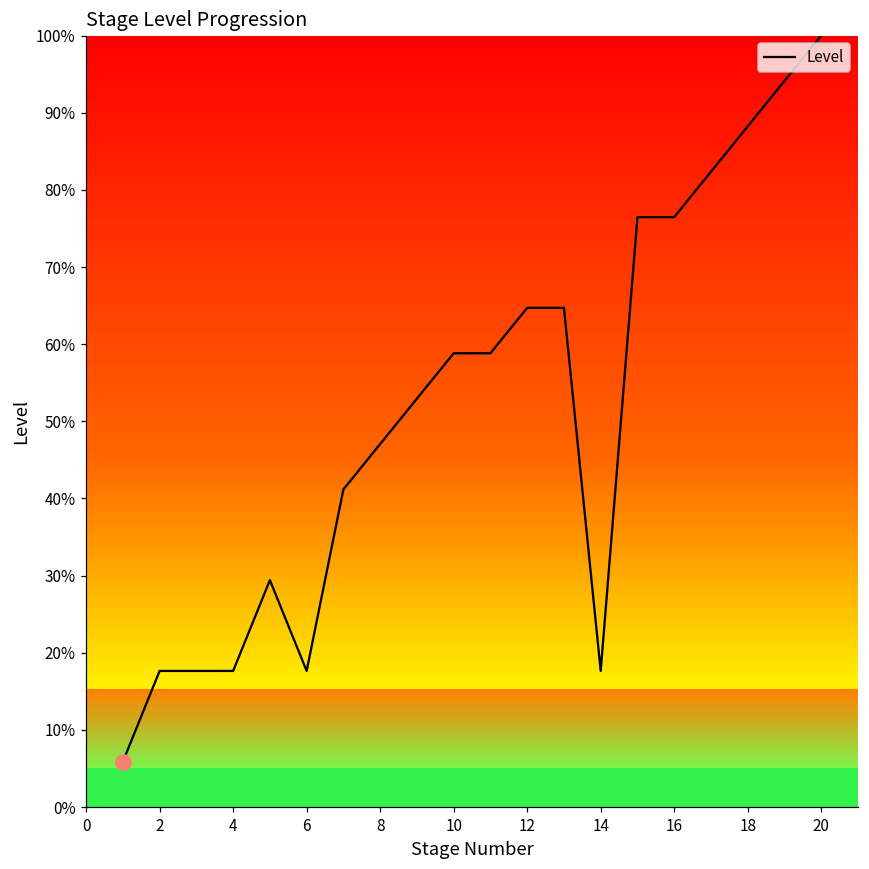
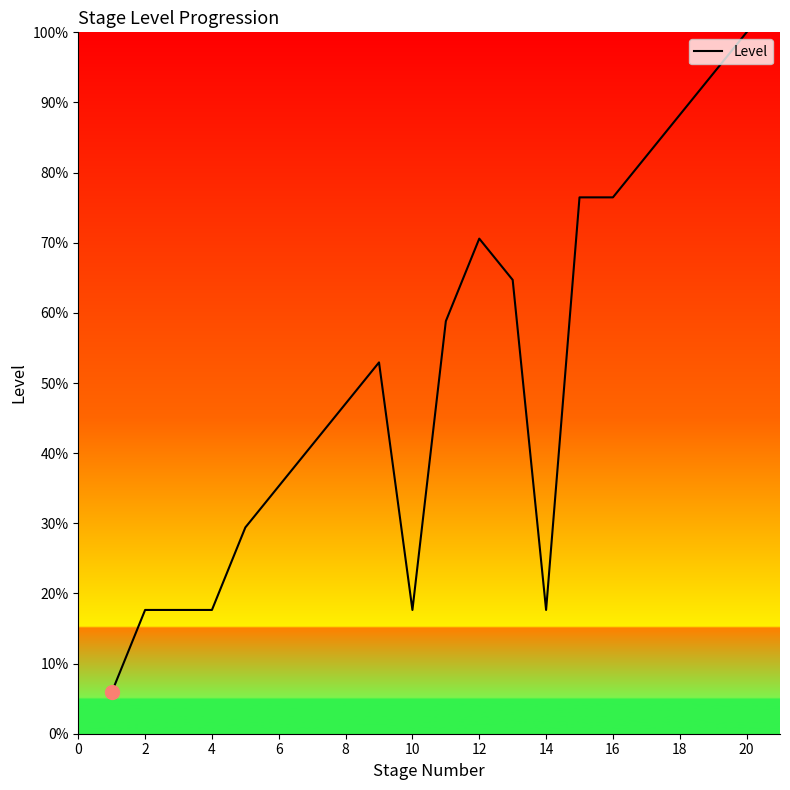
  {
    "Level": {
      "2": "18%",
      "4": "18%",
-     "6": "18%",
+     "6": "35%",
      "8": "47%",
-     "10": "59%",
-     "12": "65%",
+     "10": "18%",
+     "12": "71%",
      "14": "18%",
      "16": "76%",
      "18": "88%",
      "20": "100%"
    }
  }
